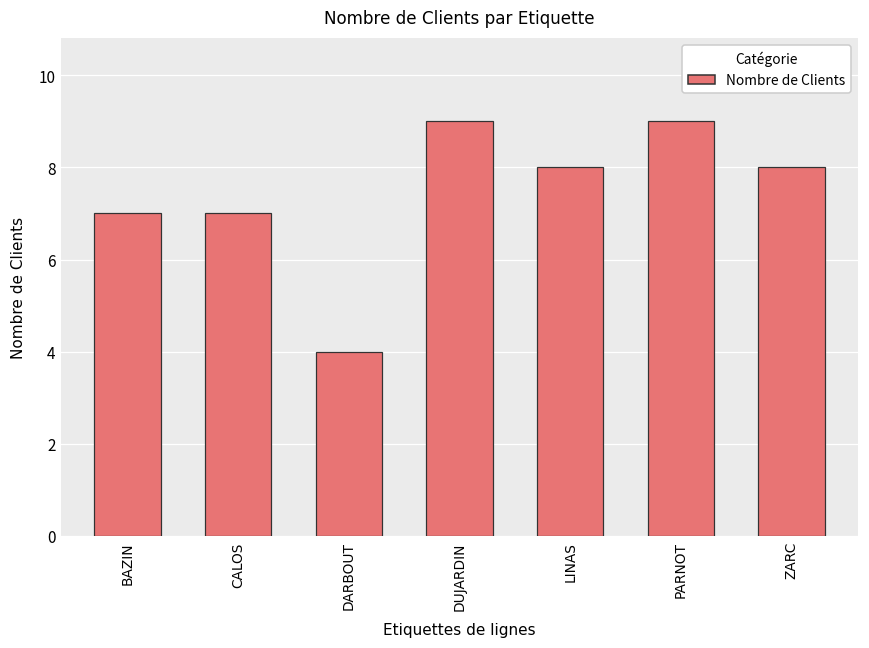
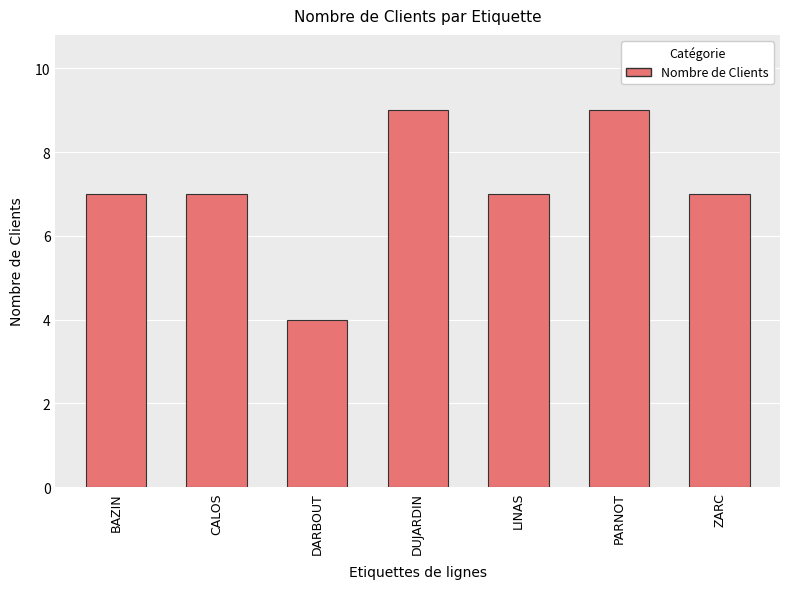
  {
    "BAZIN": 7,
    "CALOS": 7,
    "DARBOUT": 4,
    "DUJARDIN": 9,
-   "LINAS": 8,
+   "LINAS": 7,
    "PARNOT": 9,
-   "ZARC": 8
+   "ZARC": 7
  }
